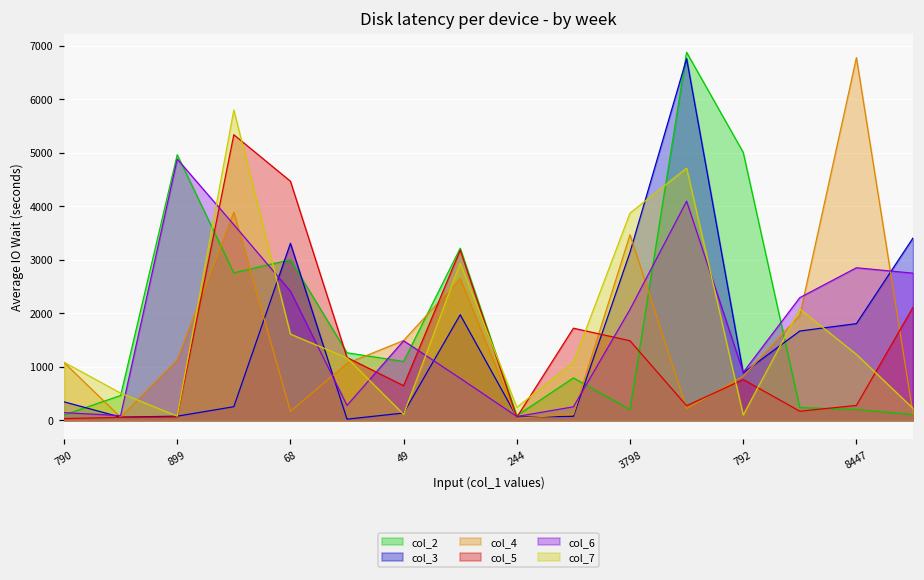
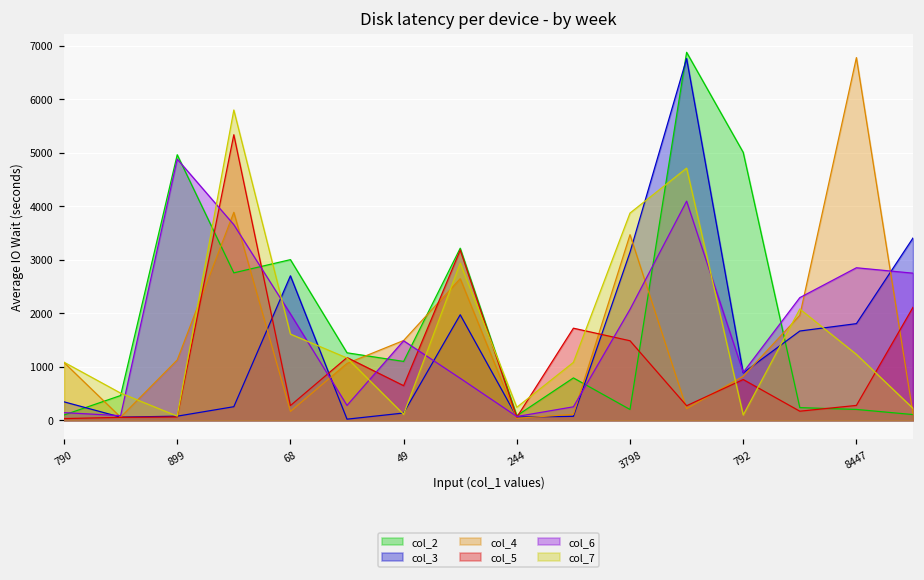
  {
    "col_2": {
      "899": 5000,
      "68": 3000,
      "49": 1100,
      "3798": 200,
      "792": 5000,
      "8447": 200
    },
    "col_3": {
      "790": 300,
-     "68": 3300,
+     "68": 2700,
      "3798": 3100,
      "8447": 1800
    },
    "col_5": {
      "790": 0,
-     "68": 4500,
+     "68": 300,
      "49": 600,
      "3798": 1500,
      "792": 800,
      "8447": 300
    },
    "col_6": {
      "899": 4900,
-     "68": 2400,
+     "68": 2000,
      "3798": 2100,
      "8447": 2900
    }
  }
